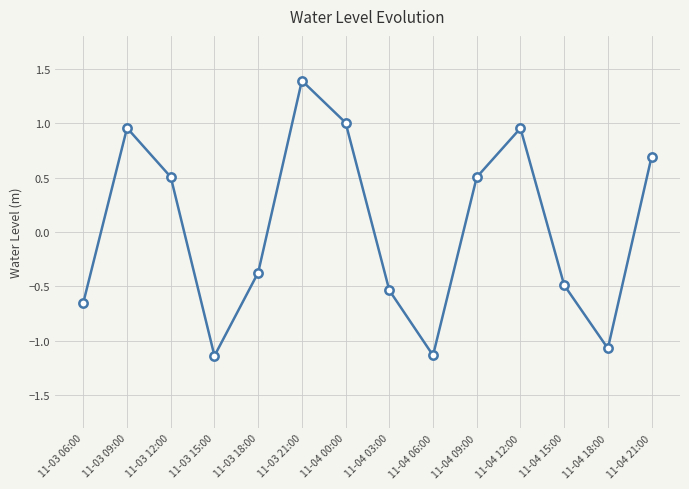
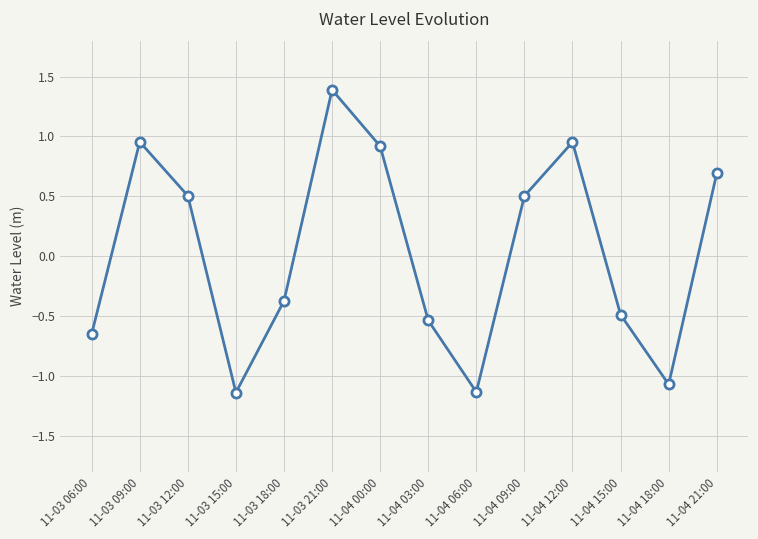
  {
    "11-03 06:00": -0.65,
    "11-03 09:00": 0.96,
    "11-03 12:00": 0.50,
    "11-03 15:00": -1.14,
    "11-03 18:00": -0.37,
    "11-03 21:00": 1.39,
-   "11-04 00:00": 1.00,
+   "11-04 00:00": 0.92,
    "11-04 03:00": -0.54,
    "11-04 06:00": -1.13,
    "11-04 09:00": 0.50,
    "11-04 12:00": 0.95,
    "11-04 15:00": -0.49,
    "11-04 18:00": -1.07,
    "11-04 21:00": 0.69
  }
